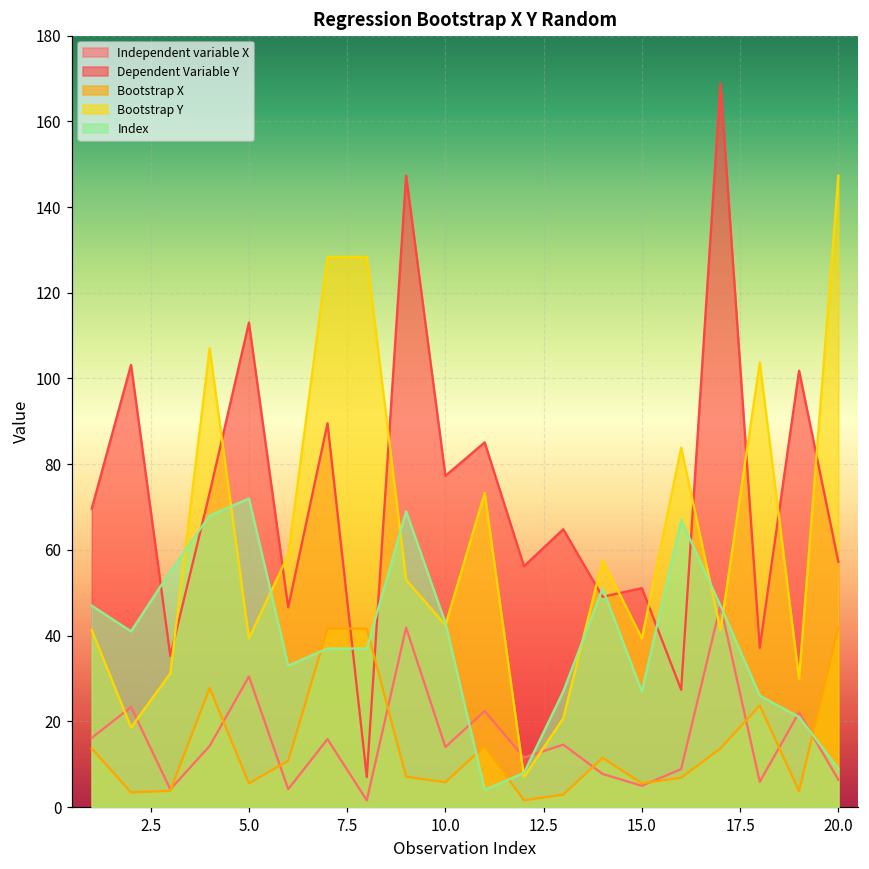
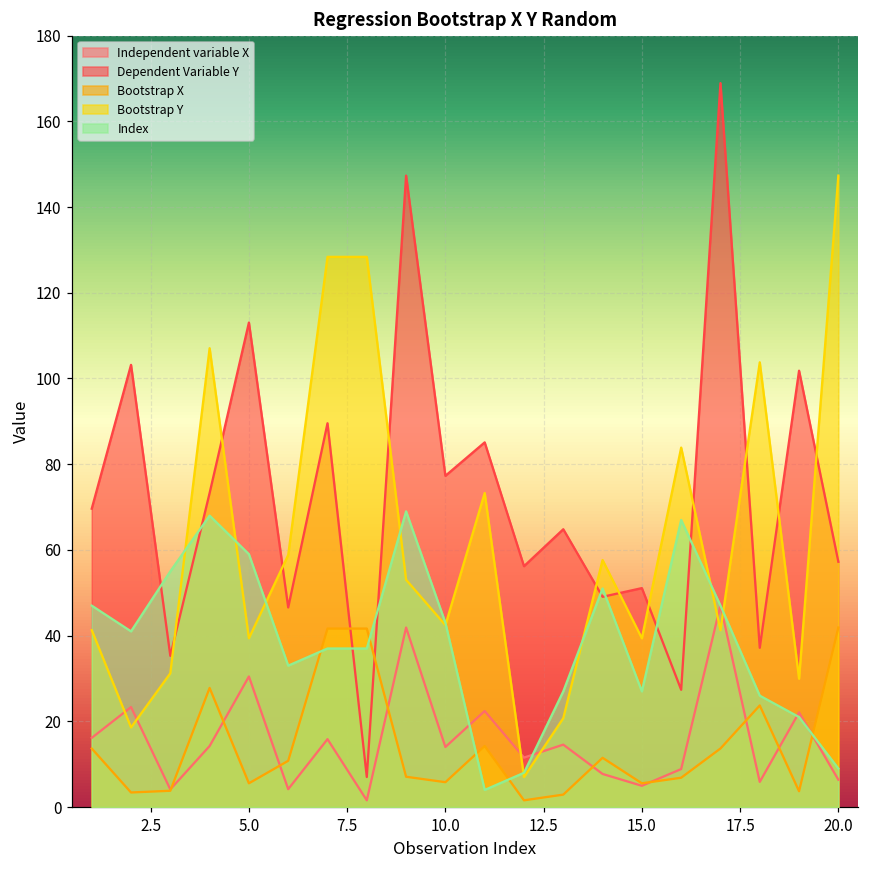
  {
    "Index": {
-     "5.0": 72,
+     "5.0": 59,
      "15.0": 27,
      "20.0": 9
    }
  }
